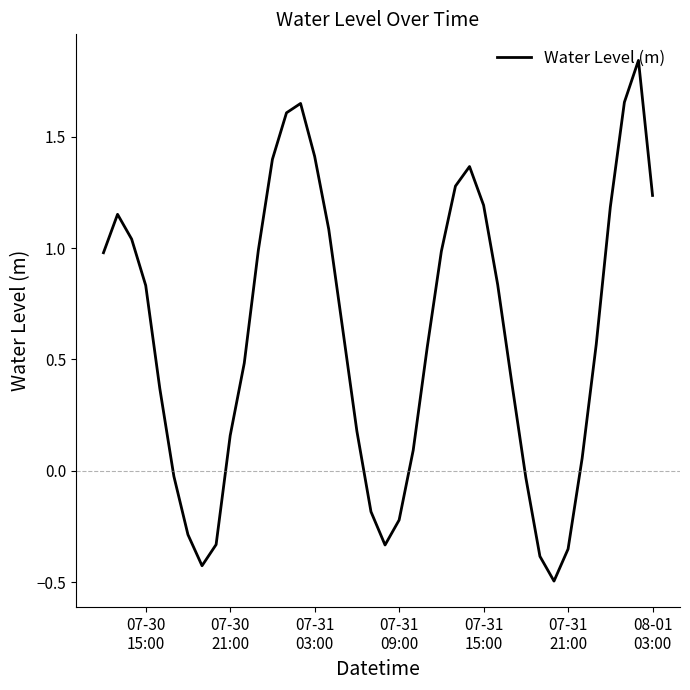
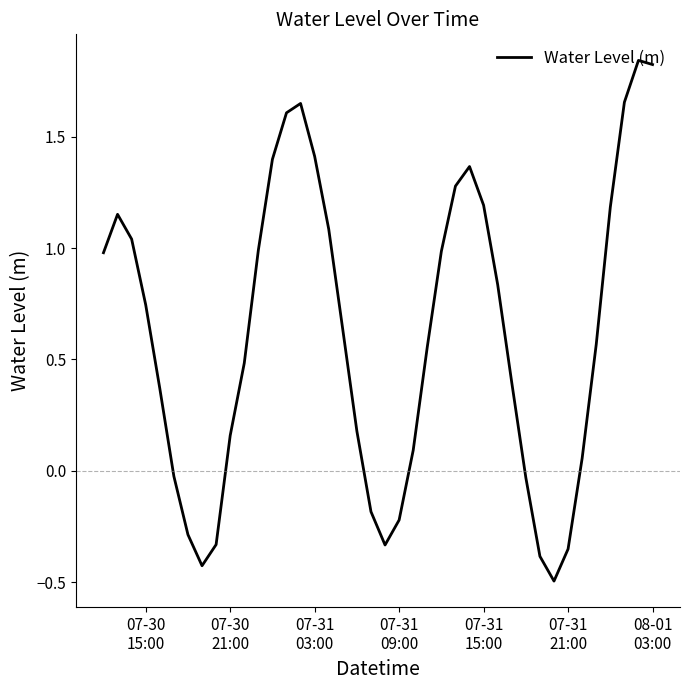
  {
-   "07-30 15:00": 0.83,
+   "07-30 15:00": 0.75,
    "07-30 21:00": 0.16,
    "07-31 03:00": 1.41,
    "07-31 09:00": -0.22,
    "07-31 15:00": 1.19,
    "07-31 21:00": -0.35,
-   "08-01 03:00": 1.24
+   "08-01 03:00": 1.82
  }
